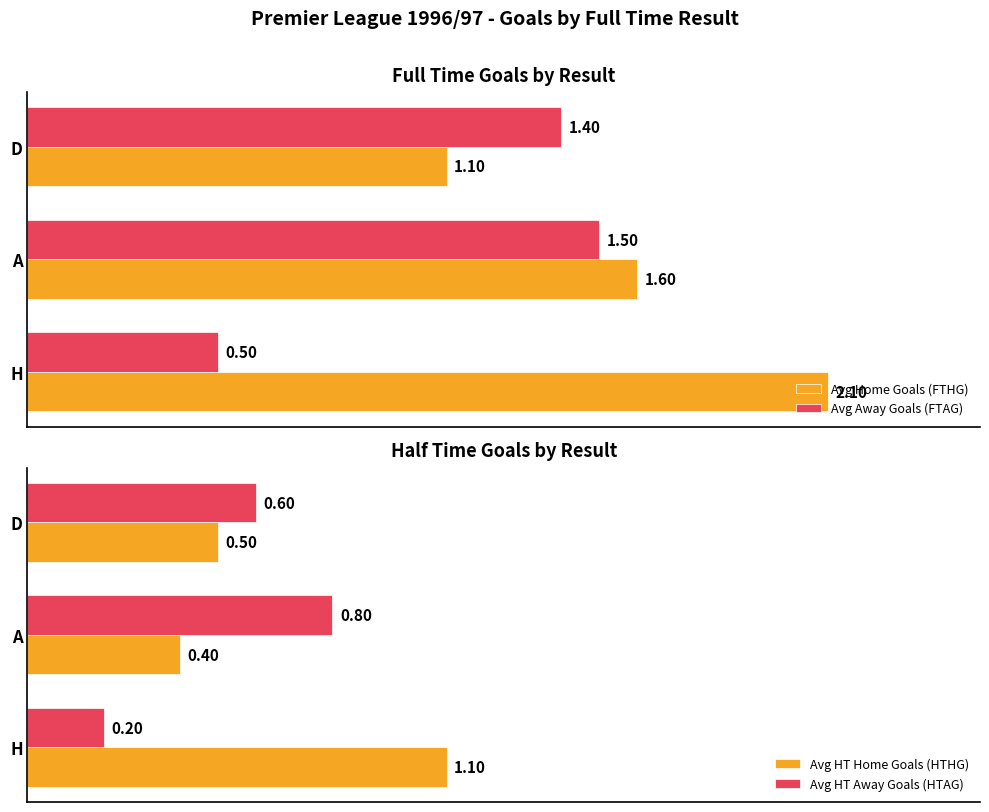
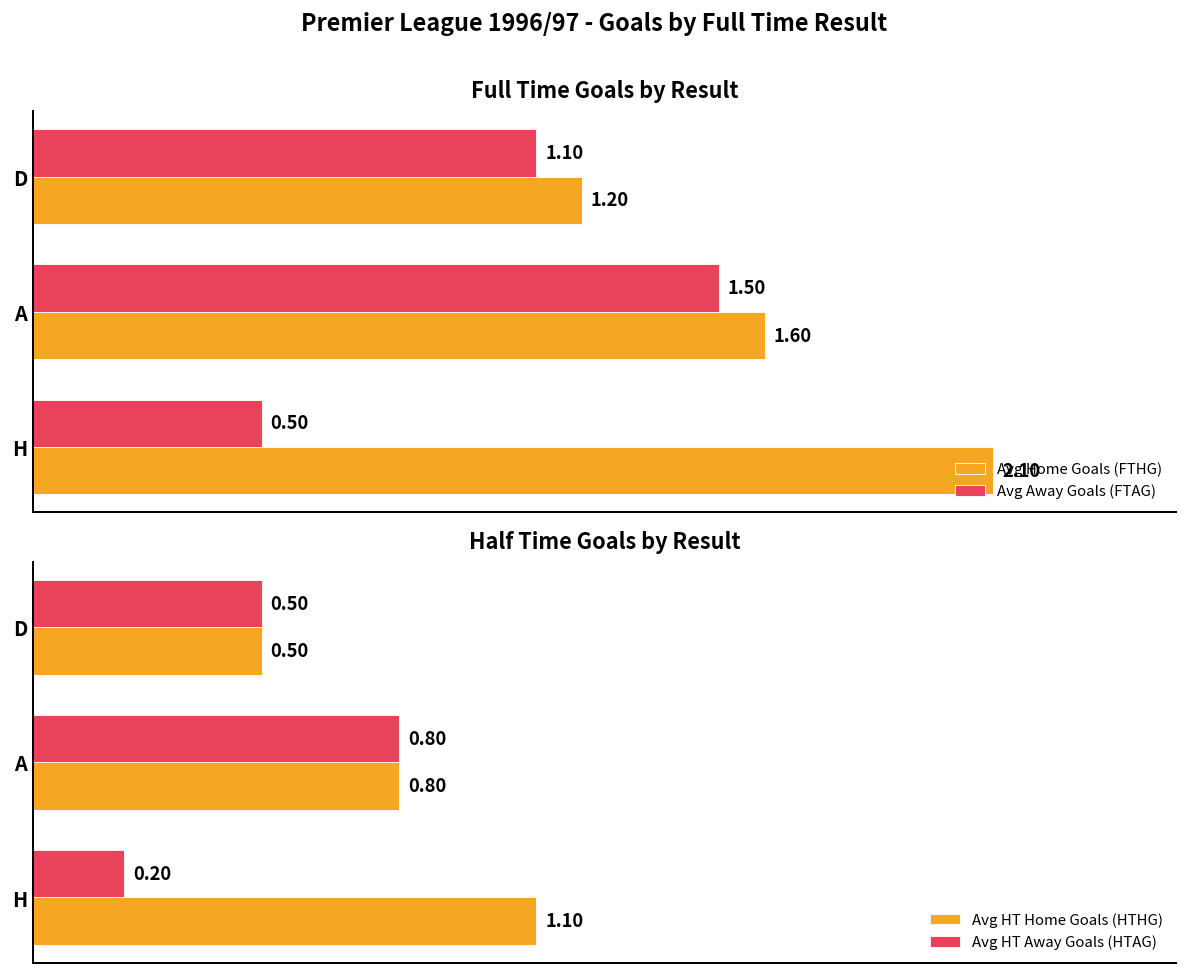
  {
    "Full Time Goals by Result": {
      "Avg Home Goals (FTHG)": {
-       "D": 1.10,
+       "D": 1.20,
        "A": 1.60,
        "H": 2.10
      },
      "Avg Away Goals (FTAG)": {
-       "D": 1.40,
+       "D": 1.10,
        "A": 1.50,
        "H": 0.50
      }
    },
    "Half Time Goals by Result": {
      "Avg HT Home Goals (HTHG)": {
        "D": 0.50,
-       "A": 0.40,
+       "A": 0.80,
        "H": 1.10
      },
      "Avg HT Away Goals (HTAG)": {
-       "D": 0.60,
+       "D": 0.50,
        "A": 0.80,
        "H": 0.20
      }
    }
  }
